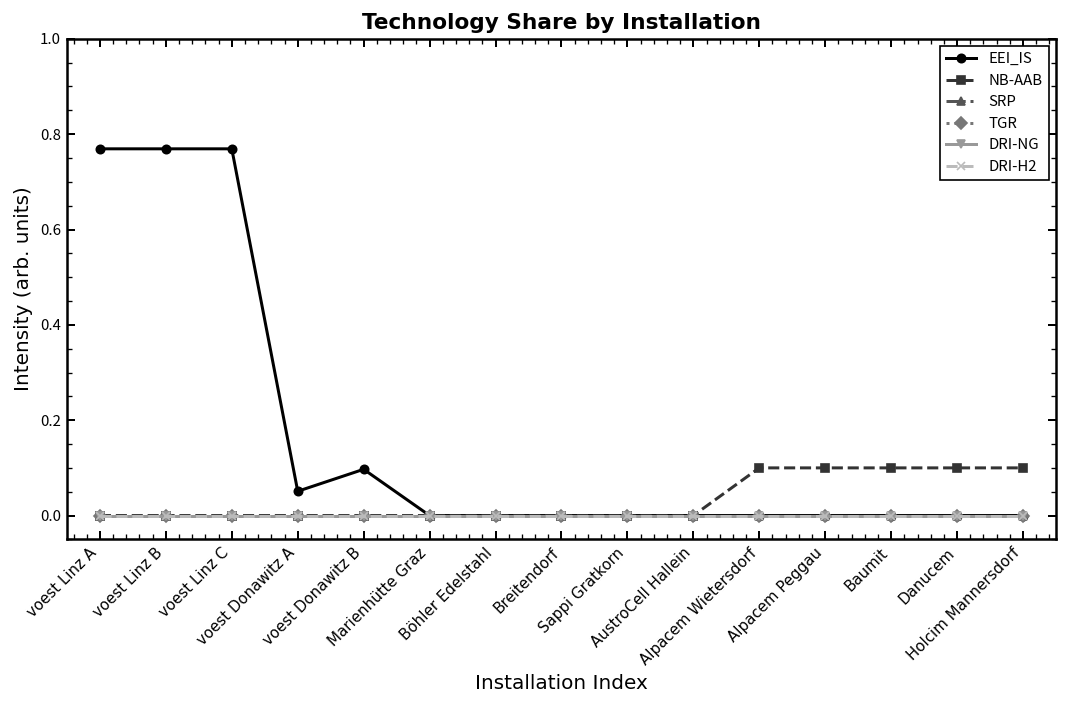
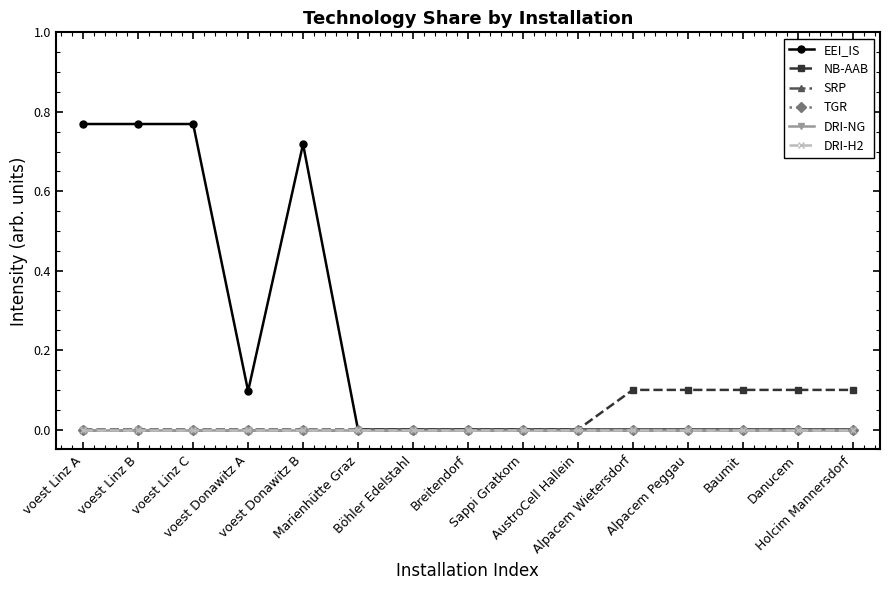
  {
    "EEI_IS": {
      "voest Linz A": 0.77,
      "voest Linz B": 0.77,
      "voest Linz C": 0.77,
-     "voest Donawitz A": 0.05,
-     "voest Donawitz B": 0.10
+     "voest Donawitz A": 0.10,
+     "voest Donawitz B": 0.72
    },
    "NB-AAB": {
      "Alpacem Wietersdorf": 0.10,
      "Alpacem Peggau": 0.10,
      "Baumit": 0.10,
      "Danucem": 0.10,
      "Holcim Mannersdorf": 0.10
    }
  }
